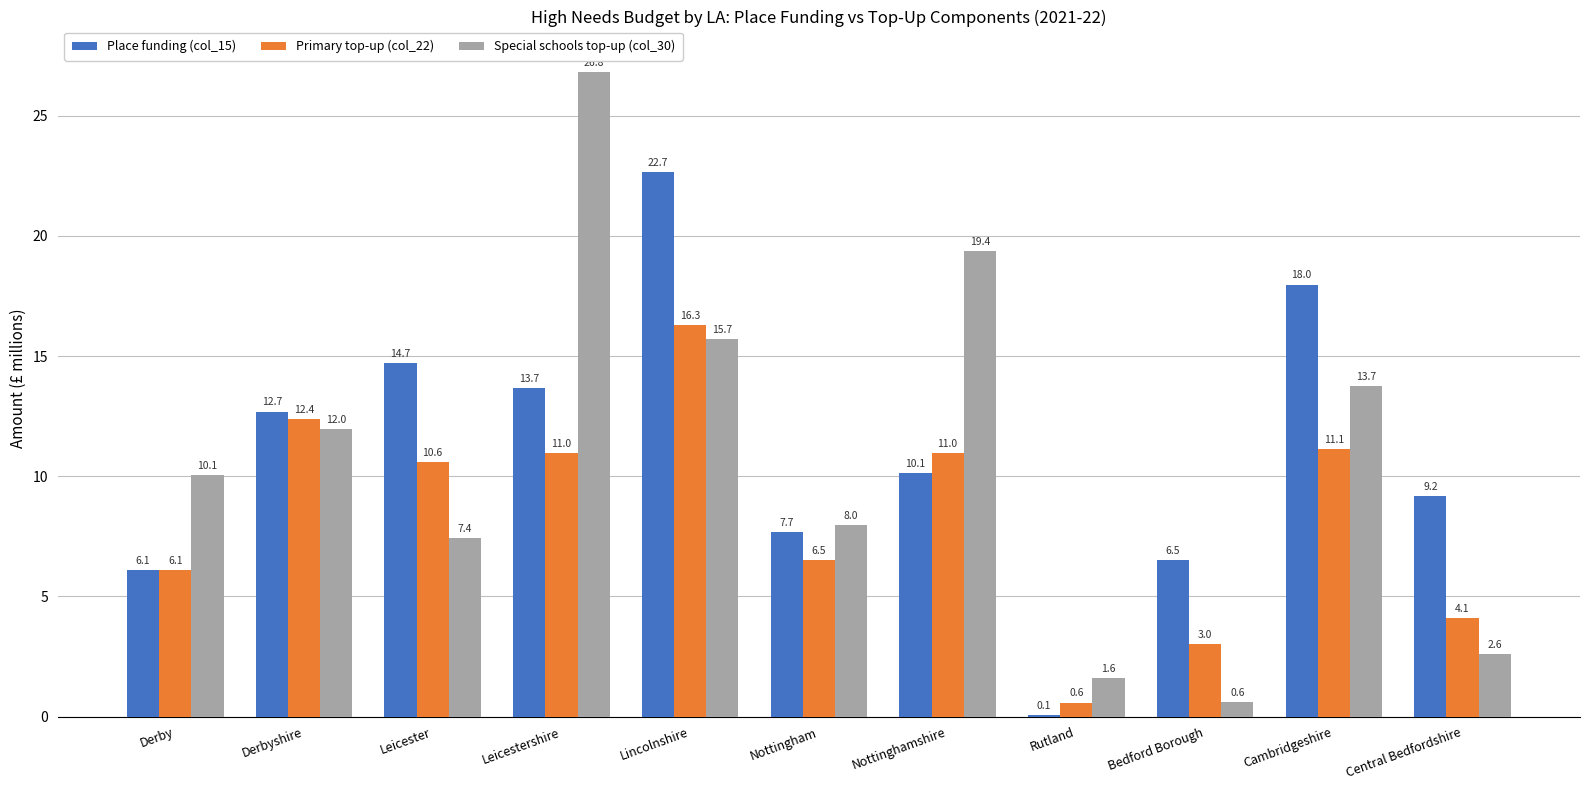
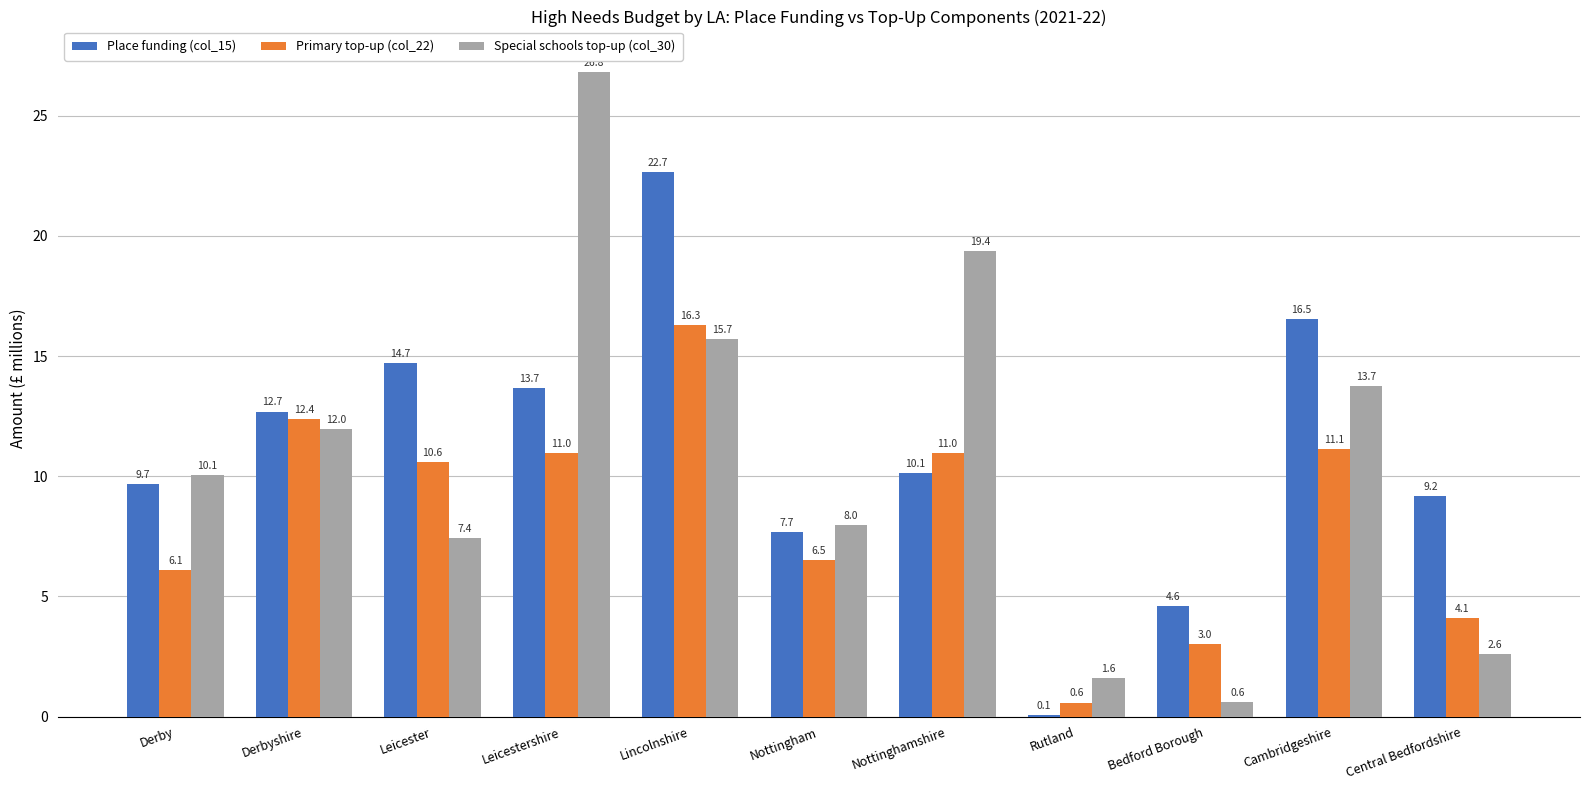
  {
    "Place funding (col_15)": {
-     "Derby": 6.1,
+     "Derby": 9.7,
      "Derbyshire": 12.7,
      "Leicester": 14.7,
      "Leicestershire": 13.7,
      "Lincolnshire": 22.7,
      "Nottingham": 7.7,
      "Nottinghamshire": 10.1,
      "Rutland": 0.1,
-     "Bedford Borough": 6.5,
-     "Cambridgeshire": 18.0,
+     "Bedford Borough": 4.6,
+     "Cambridgeshire": 16.5,
      "Central Bedfordshire": 9.2
    },
    "Primary top-up (col_22)": {
      "Derby": 6.1,
      "Derbyshire": 12.4,
      "Leicester": 10.6,
      "Leicestershire": 11.0,
      "Lincolnshire": 16.3,
      "Nottingham": 6.5,
      "Nottinghamshire": 11.0,
      "Rutland": 0.6,
      "Bedford Borough": 3.0,
      "Cambridgeshire": 11.1,
      "Central Bedfordshire": 4.1
    },
    "Special schools top-up (col_30)": {
      "Derby": 10.1,
      "Derbyshire": 12.0,
      "Leicester": 7.4,
      "Lincolnshire": 15.7,
      "Nottingham": 8.0,
      "Nottinghamshire": 19.4,
      "Rutland": 1.6,
      "Bedford Borough": 0.6,
      "Cambridgeshire": 13.7,
      "Central Bedfordshire": 2.6
    }
  }
